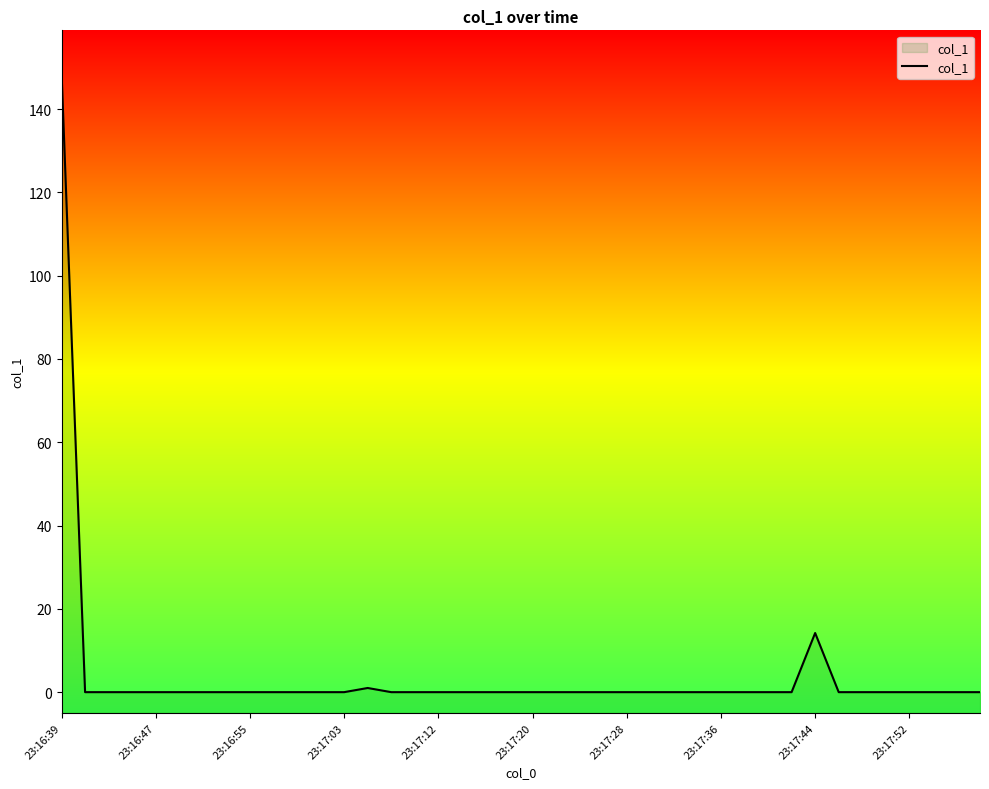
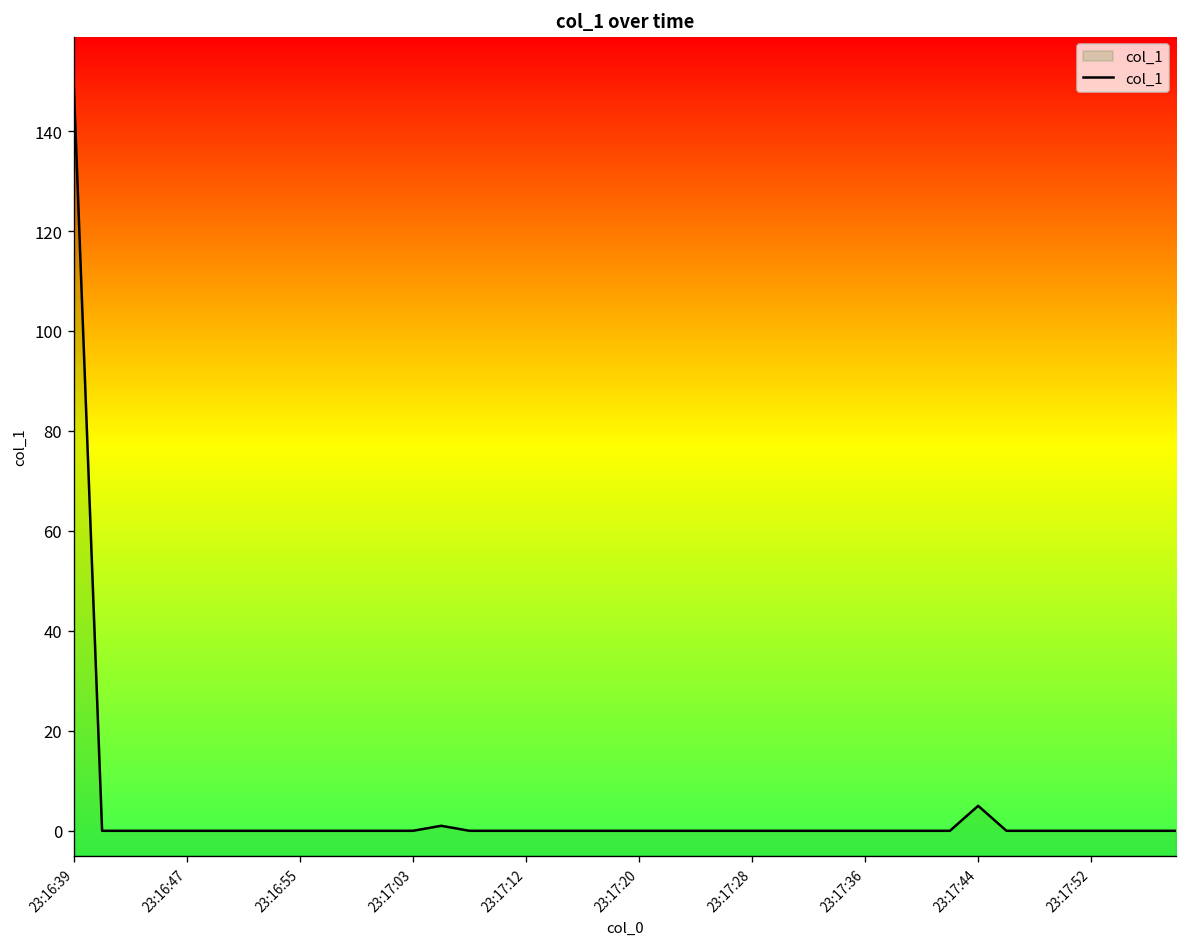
  {
    "23:16:39": 149,
    "23:16:47": 0,
    "23:16:55": 0,
    "23:17:03": 0,
    "23:17:12": 0,
    "23:17:20": 0,
    "23:17:28": 0,
    "23:17:36": 0,
-   "23:17:44": 14,
+   "23:17:44": 5,
    "23:17:52": 0
  }
